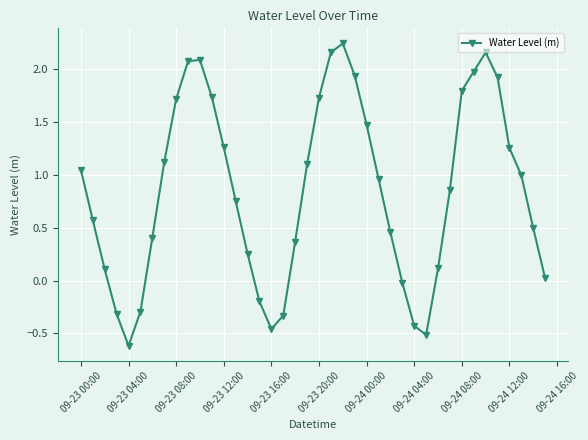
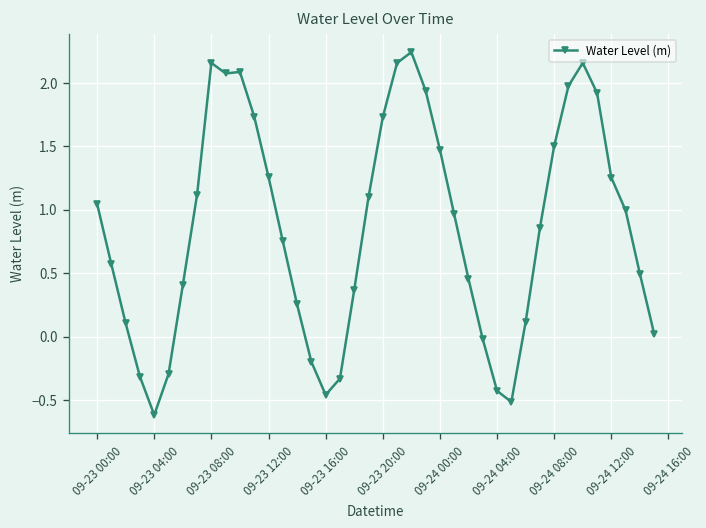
  {
    "09-23 00:00": 1.05,
    "09-23 04:00": -0.62,
-   "09-23 08:00": 1.72,
+   "09-23 08:00": 2.16,
    "09-23 12:00": 1.26,
    "09-23 16:00": -0.46,
    "09-23 20:00": 1.73,
    "09-24 00:00": 1.47,
    "09-24 04:00": -0.43,
-   "09-24 08:00": 1.80,
+   "09-24 08:00": 1.50,
    "09-24 12:00": 1.25
  }
